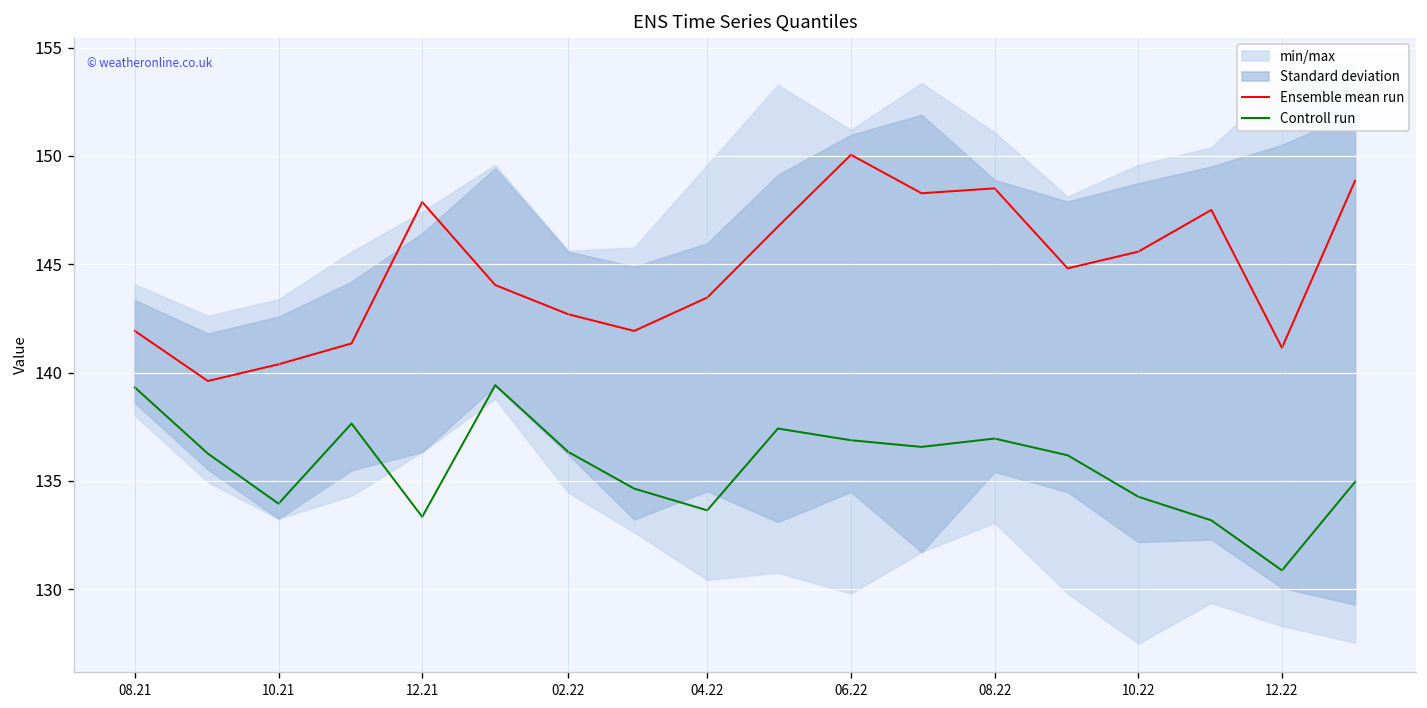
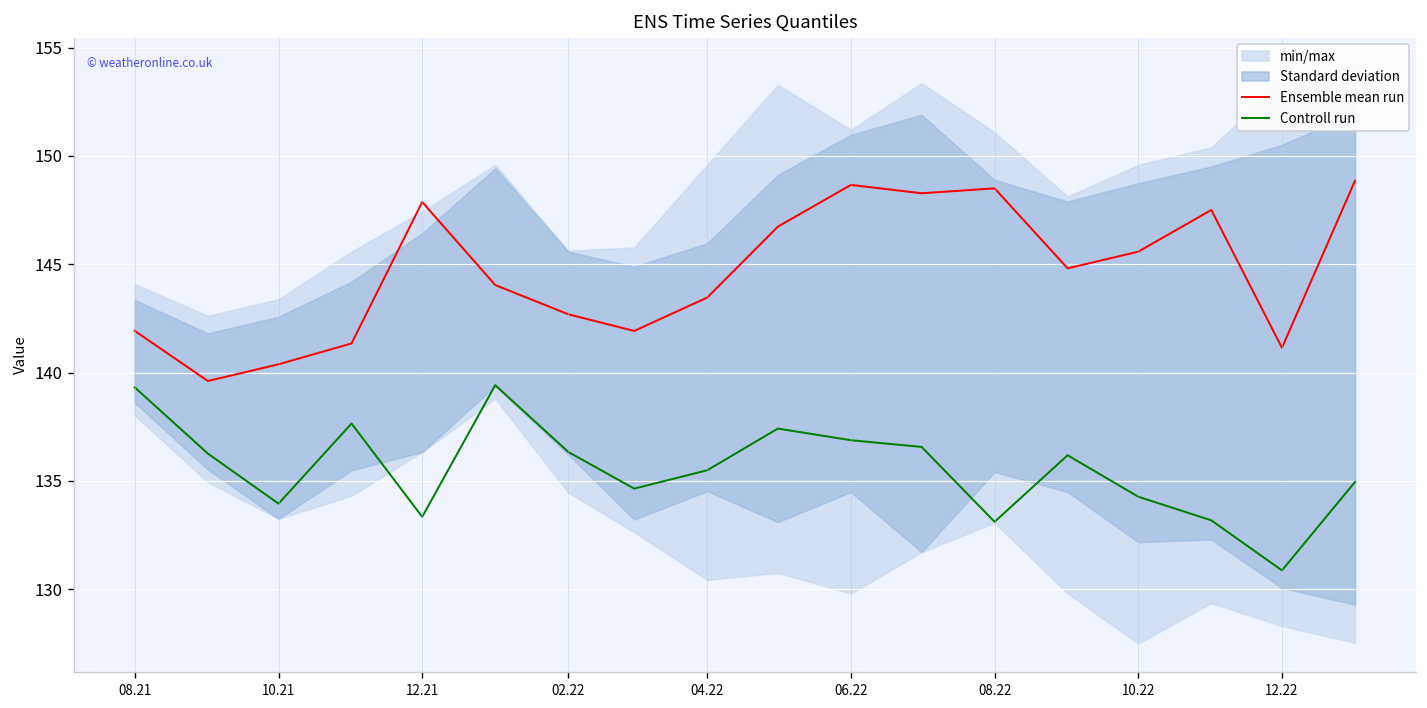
  {
    "Ensemble mean run": {
      "08.21": 141.9,
      "10.21": 140.4,
      "12.21": 147.9,
      "02.22": 142.7,
      "04.22": 143.5,
-     "06.22": 150.1,
+     "06.22": 148.7,
      "08.22": 148.5,
      "10.22": 145.6,
      "12.22": 141.1
    },
    "Controll run": {
      "08.21": 139.3,
      "10.21": 134.0,
      "12.21": 133.3,
      "02.22": 136.3,
-     "04.22": 133.6,
+     "04.22": 135.5,
      "06.22": 136.9,
-     "08.22": 137.0,
+     "08.22": 133.1,
      "10.22": 134.3,
      "12.22": 130.9
    }
  }
